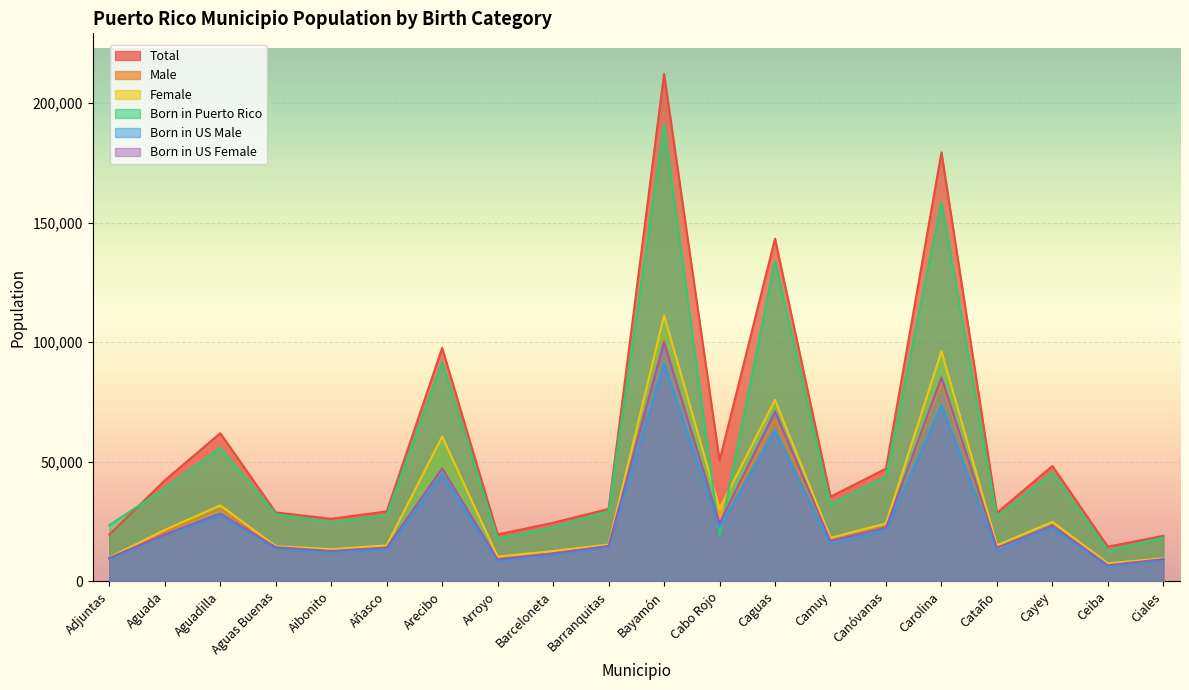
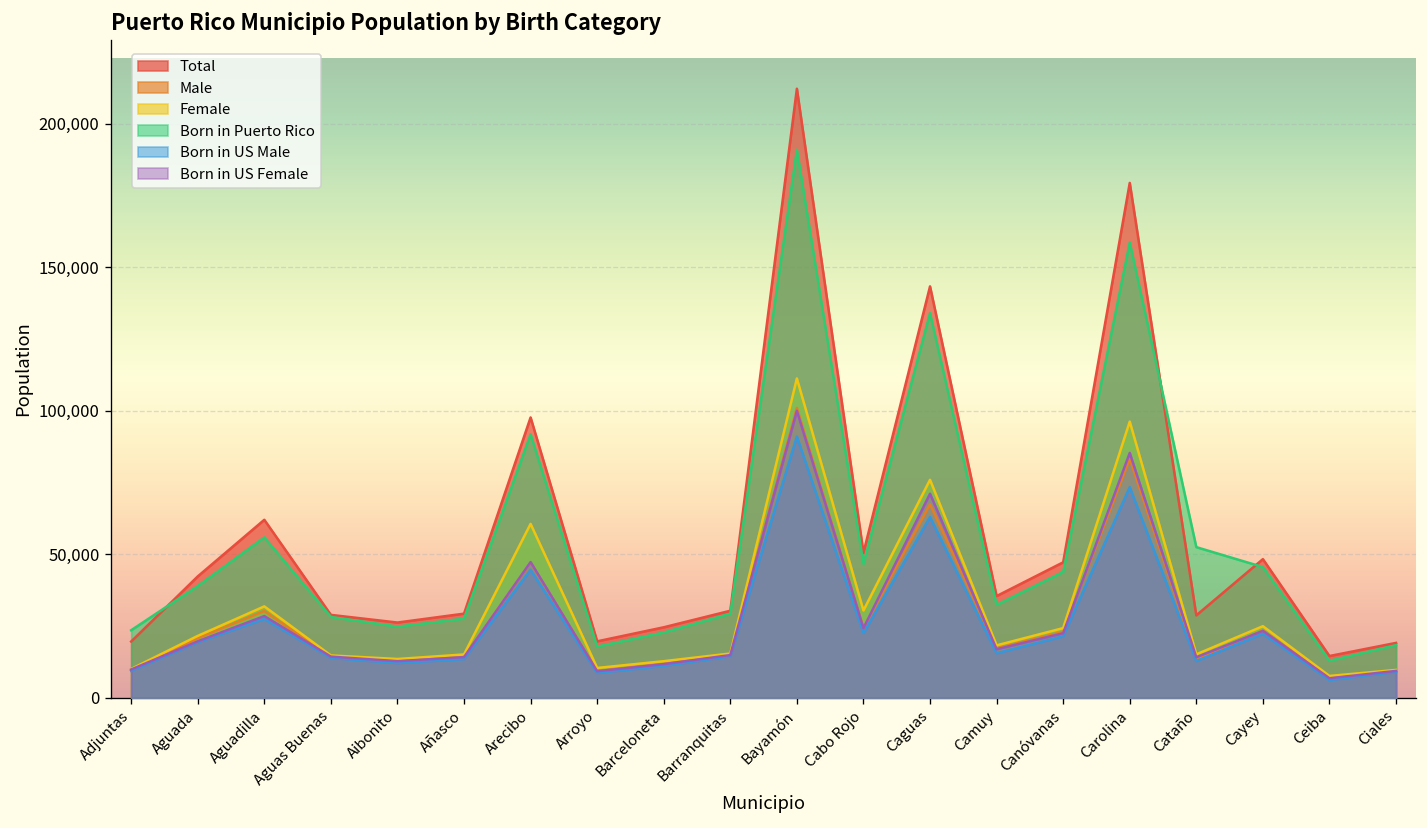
  {
    "Female": {
      "Aguadilla": "32,000",
      "Arecibo": "61,000",
      "Arroyo": "10,000",
      "Bayamón": "111,000",
      "Cabo Rojo": "30,000",
      "Caguas": "76,000",
      "Canóvanas": "24,000",
      "Carolina": "96,000",
      "Cayey": "25,000"
    },
    "Born in Puerto Rico": {
      "Adjuntas": "23,000",
      "Aguada": "39,000",
      "Aguadilla": "56,000",
      "Aibonito": "25,000",
      "Añasco": "28,000",
      "Arecibo": "92,000",
      "Arroyo": "18,000",
      "Barceloneta": "23,000",
      "Bayamón": "191,000",
-     "Cabo Rojo": "19,000",
+     "Cabo Rojo": "47,000",
      "Caguas": "134,000",
      "Camuy": "32,000",
      "Canóvanas": "44,000",
      "Carolina": "159,000",
-     "Cataño": "27,000",
+     "Cataño": "52,000",
      "Cayey": "45,000",
      "Ceiba": "13,000"
    },
    "Born in US Male": {
      "Arecibo": "45,000",
      "Bayamón": "91,000",
      "Cabo Rojo": "22,000",
      "Caguas": "63,000",
      "Camuy": "15,000",
      "Canóvanas": "21,000",
      "Carolina": "73,000"
    },
    "Born in US Female": {
      "Caguas": "71,000",
      "Carolina": "85,000"
    }
  }
